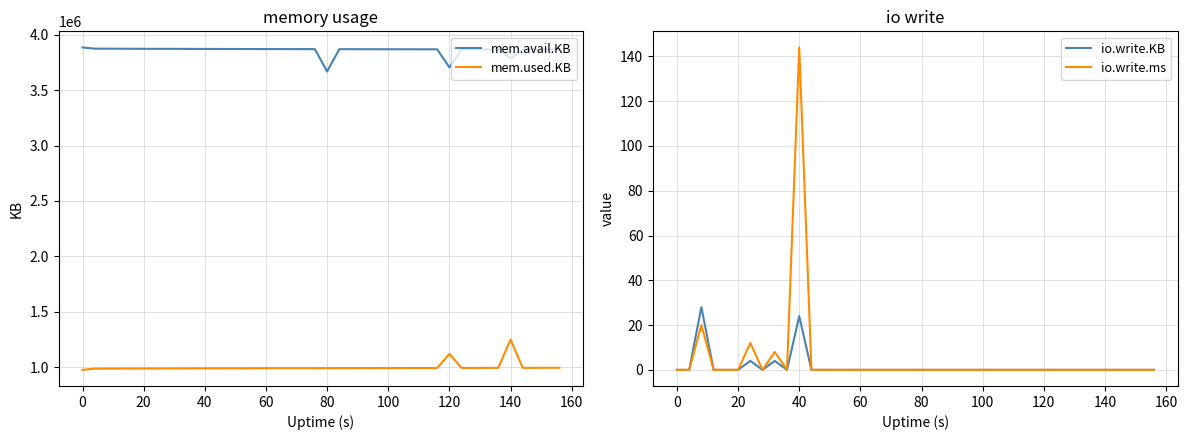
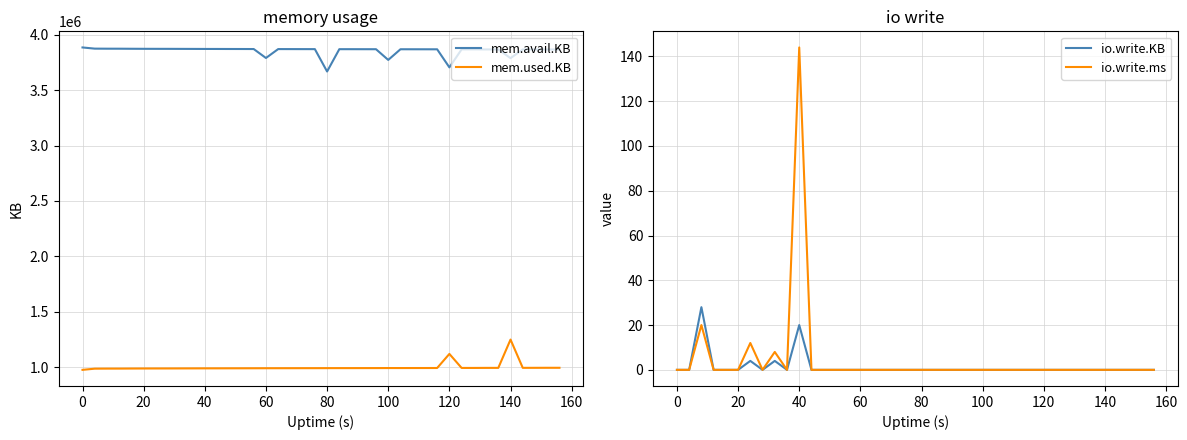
  {
    "memory usage": {
      "mem.avail.KB": {
        "0": 3890000,
        "20": 3870000,
        "40": 3870000,
-       "60": 3870000,
+       "60": 3790000,
        "80": 3670000,
-       "100": 3870000,
+       "100": 3770000,
        "120": 3710000
      },
      "mem.used.KB": {
        "0": 980000,
        "20": 990000,
        "40": 990000,
        "60": 990000,
        "80": 990000,
        "100": 990000,
        "120": 1120000,
        "140": 1250000
      }
    },
    "io write": {
      "io.write.KB": {
-       "40": 24
+       "40": 20
      },
      "io.write.ms": {
        "40": 144
      }
    }
  }
